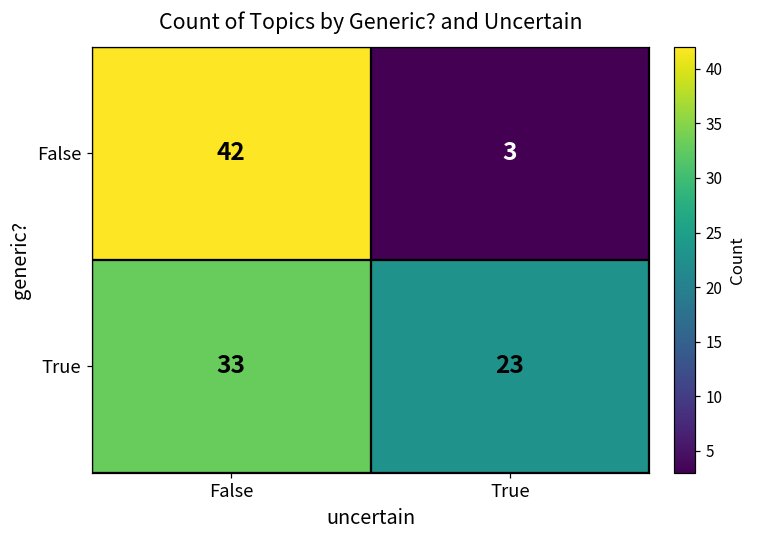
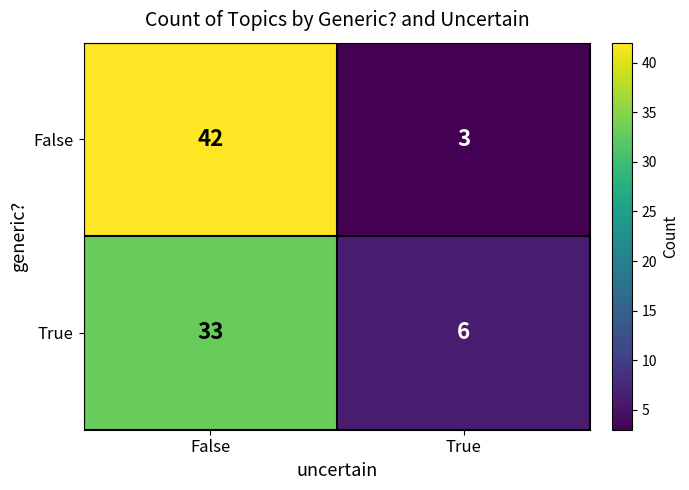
  {
    "False": {
      "False": 42,
      "True": 3
    },
    "True": {
      "False": 33,
-     "True": 23
+     "True": 6
    }
  }
